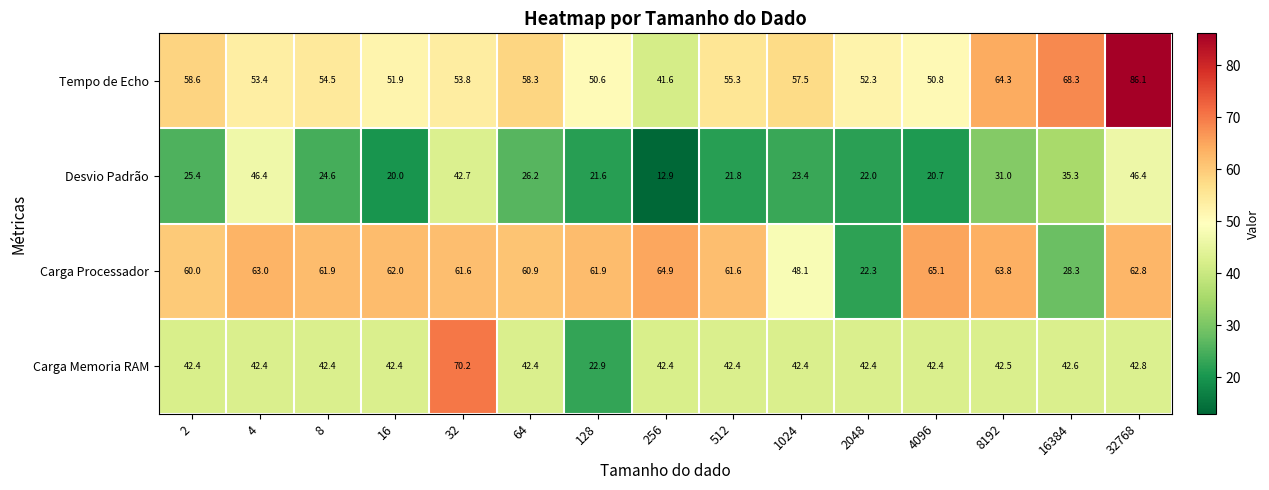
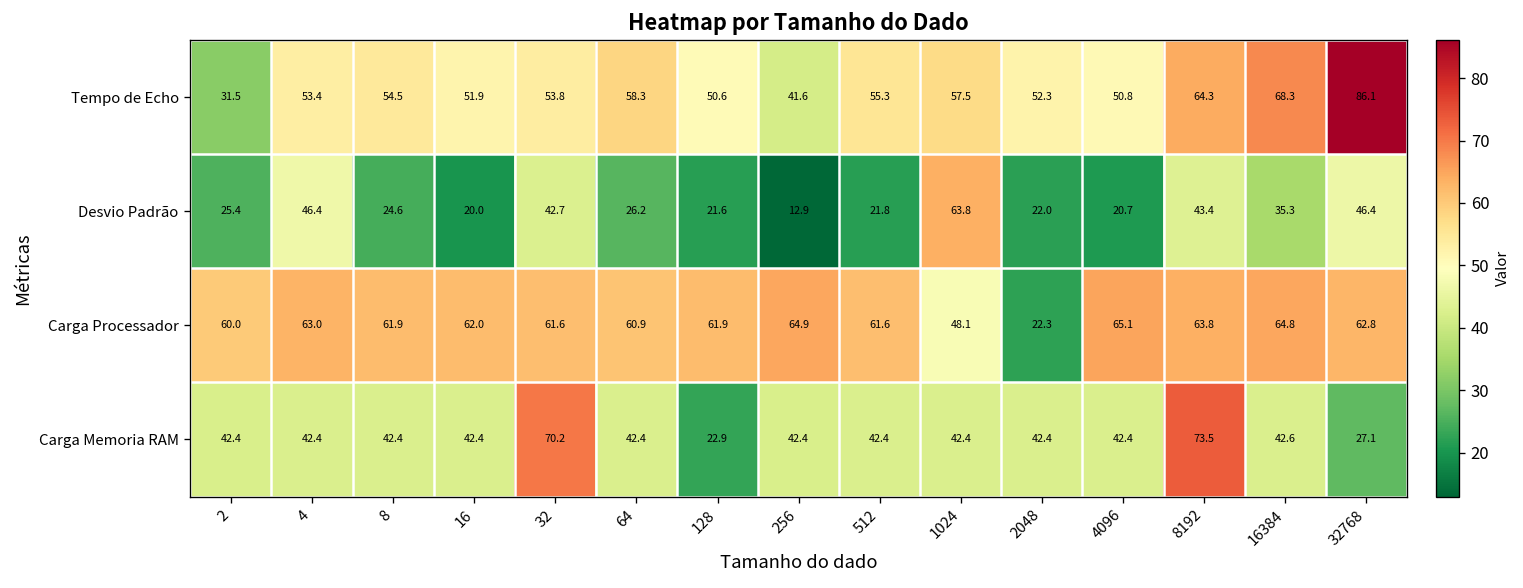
  {
    "Tempo de Echo": {
-     "2": 58.6,
+     "2": 31.5,
      "4": 53.4,
      "8": 54.5,
      "16": 51.9,
      "32": 53.8,
      "64": 58.3,
      "128": 50.6,
      "256": 41.6,
      "512": 55.3,
      "1024": 57.5,
      "2048": 52.3,
      "4096": 50.8,
      "8192": 64.3,
      "16384": 68.3,
      "32768": 86.1
    },
    "Desvio Padrão": {
      "2": 25.4,
      "4": 46.4,
      "8": 24.6,
      "16": 20.0,
      "32": 42.7,
      "64": 26.2,
      "128": 21.6,
      "256": 12.9,
      "512": 21.8,
-     "1024": 23.4,
+     "1024": 63.8,
      "2048": 22.0,
      "4096": 20.7,
-     "8192": 31.0,
+     "8192": 43.4,
      "16384": 35.3,
      "32768": 46.4
    },
    "Carga Processador": {
      "2": 60.0,
      "4": 63.0,
      "8": 61.9,
      "16": 62.0,
      "32": 61.6,
      "64": 60.9,
      "128": 61.9,
      "256": 64.9,
      "512": 61.6,
      "1024": 48.1,
      "2048": 22.3,
      "4096": 65.1,
      "8192": 63.8,
-     "16384": 28.3,
+     "16384": 64.8,
      "32768": 62.8
    },
    "Carga Memoria RAM": {
      "2": 42.4,
      "4": 42.4,
      "8": 42.4,
      "16": 42.4,
      "32": 70.2,
      "64": 42.4,
      "128": 22.9,
      "256": 42.4,
      "512": 42.4,
      "1024": 42.4,
      "2048": 42.4,
      "4096": 42.4,
-     "8192": 42.5,
+     "8192": 73.5,
      "16384": 42.6,
-     "32768": 42.8
+     "32768": 27.1
    }
  }
